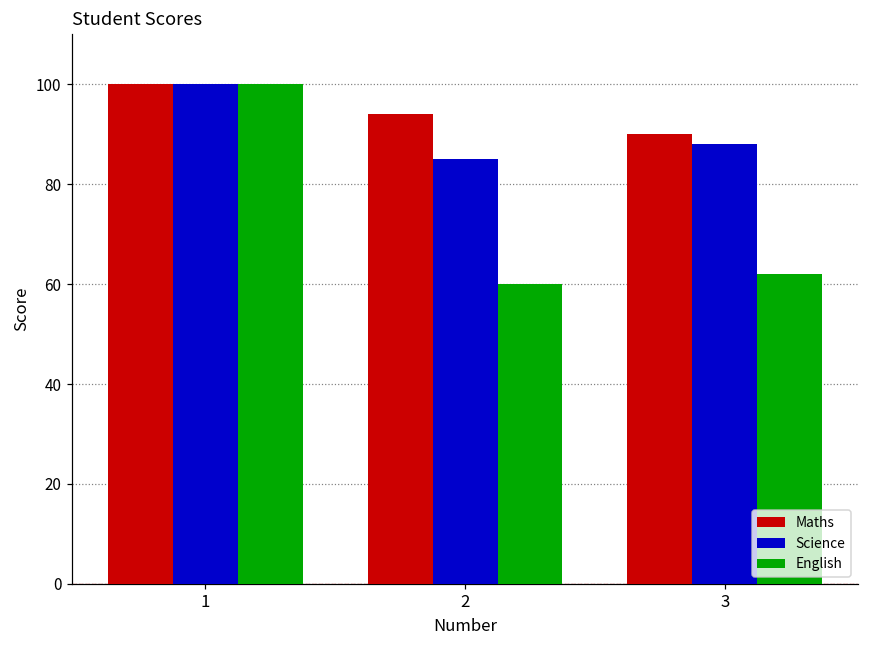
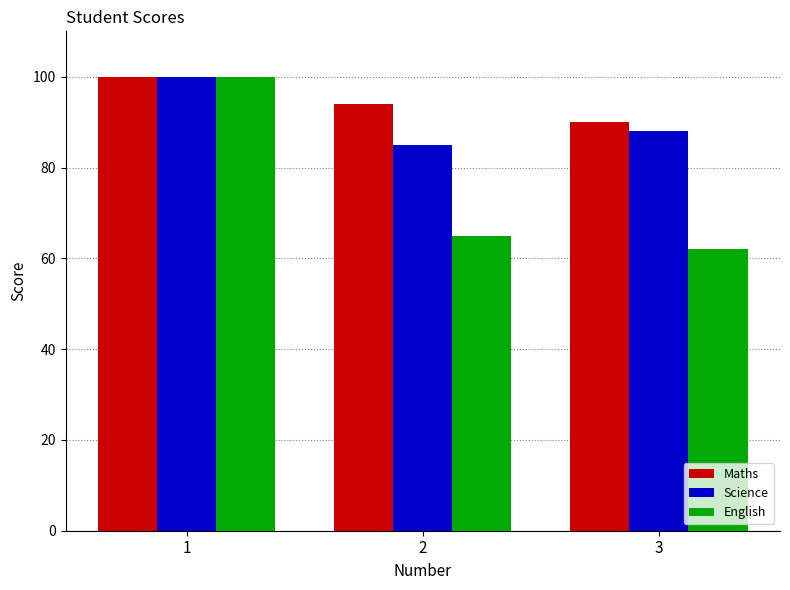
  {
    "Maths": {
      "1": 100,
      "2": 94,
      "3": 90
    },
    "Science": {
      "1": 100,
      "2": 85,
      "3": 88
    },
    "English": {
      "1": 100,
-     "2": 60,
+     "2": 65,
      "3": 62
    }
  }
